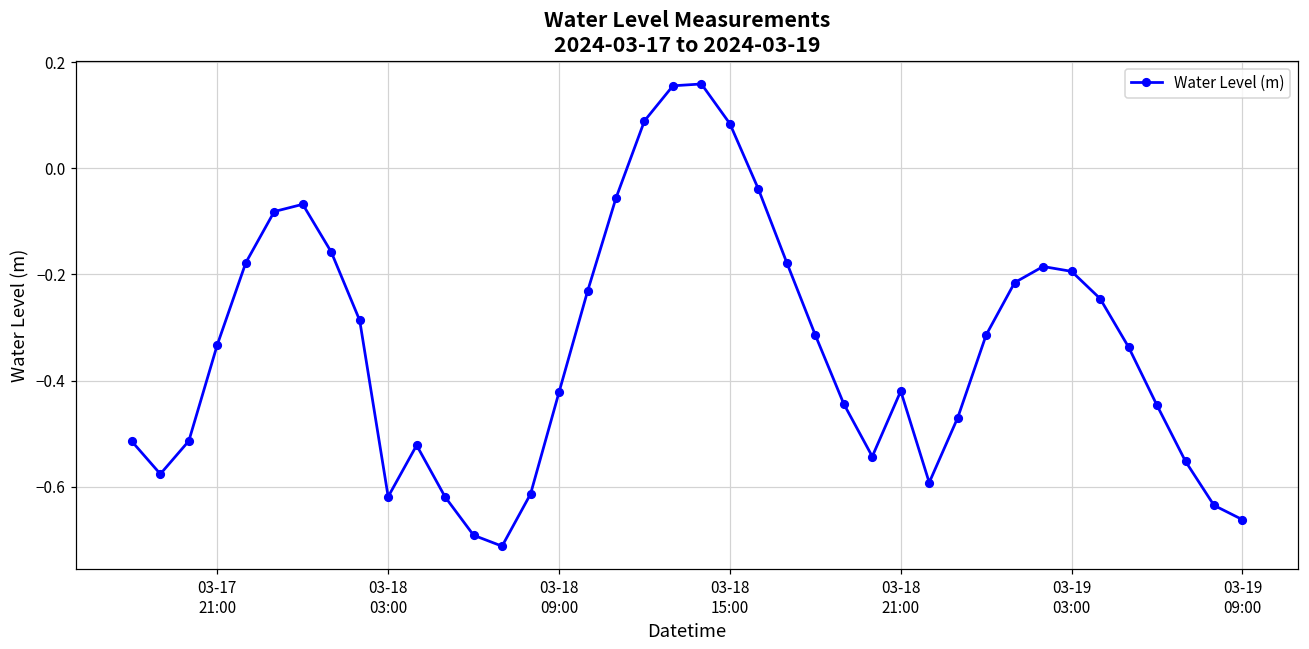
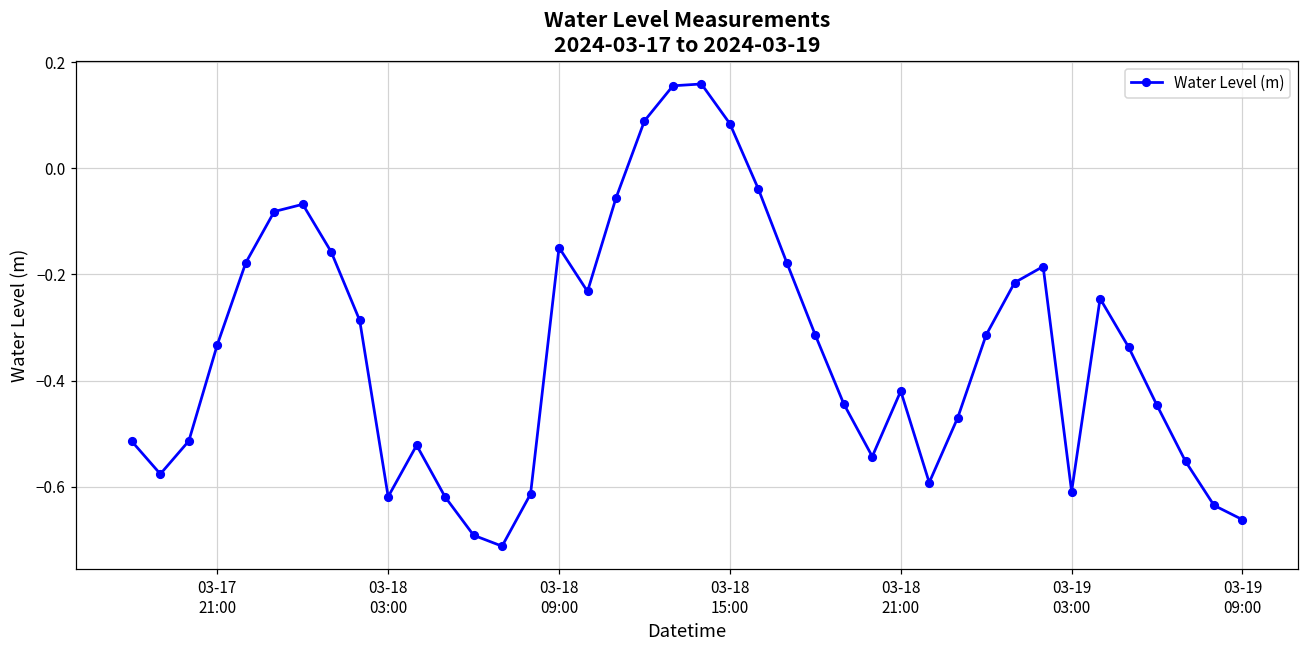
  {
    "03-17 21:00": -0.33,
    "03-18 03:00": -0.62,
-   "03-18 09:00": -0.42,
+   "03-18 09:00": -0.15,
    "03-18 15:00": 0.08,
    "03-18 21:00": -0.42,
-   "03-19 03:00": -0.19,
+   "03-19 03:00": -0.61,
    "03-19 09:00": -0.66
  }
